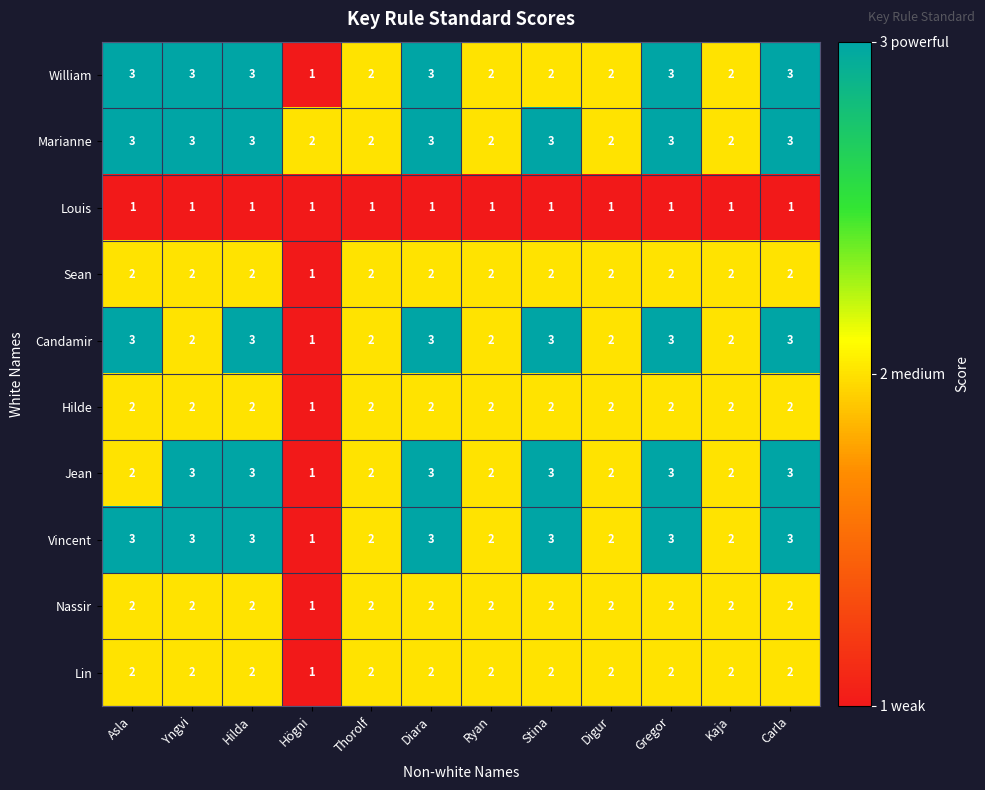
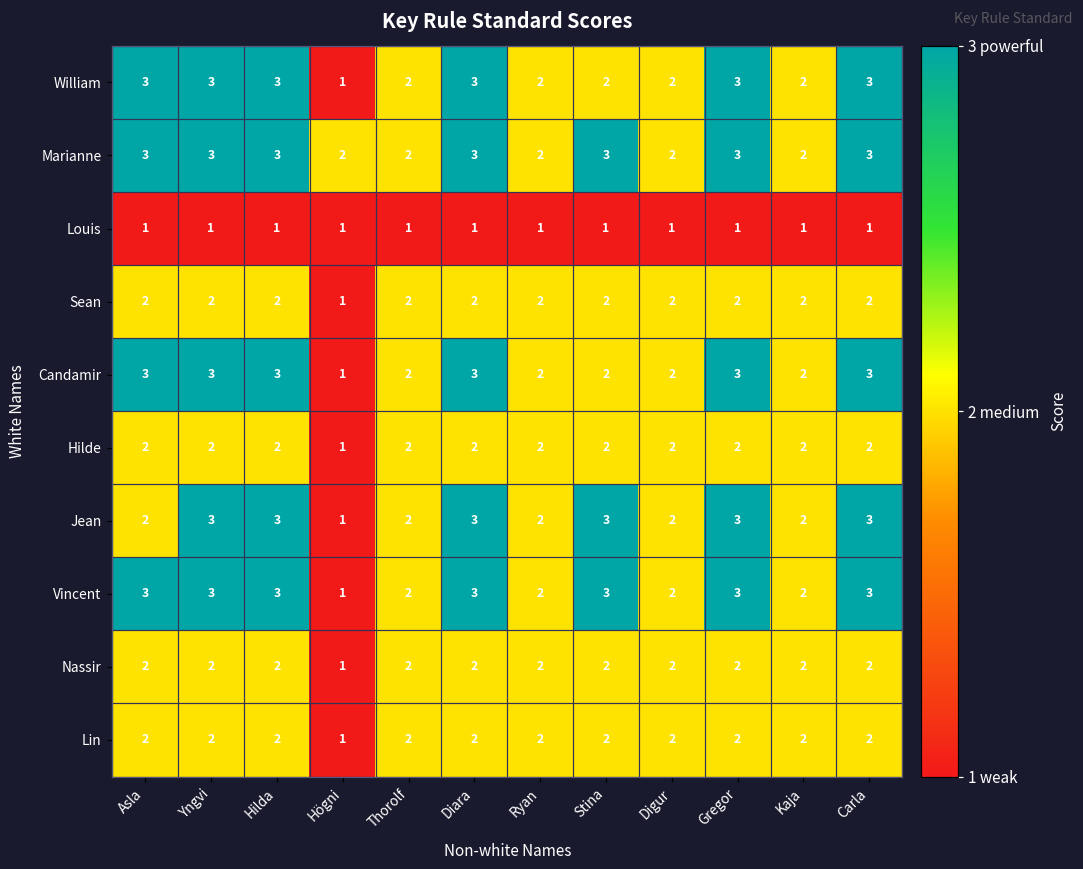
  {
    "William": {
      "Asla": 3,
      "Yngvi": 3,
      "Hilda": 3,
      "Högni": 1,
      "Thorolf": 2,
      "Diara": 3,
      "Ryan": 2,
      "Stina": 2,
      "Digur": 2,
      "Gregor": 3,
      "Kaja": 2,
      "Carla": 3
    },
    "Marianne": {
      "Asla": 3,
      "Yngvi": 3,
      "Hilda": 3,
      "Högni": 2,
      "Thorolf": 2,
      "Diara": 3,
      "Ryan": 2,
      "Stina": 3,
      "Digur": 2,
      "Gregor": 3,
      "Kaja": 2,
      "Carla": 3
    },
    "Louis": {
      "Asla": 1,
      "Yngvi": 1,
      "Hilda": 1,
      "Högni": 1,
      "Thorolf": 1,
      "Diara": 1,
      "Ryan": 1,
      "Stina": 1,
      "Digur": 1,
      "Gregor": 1,
      "Kaja": 1,
      "Carla": 1
    },
    "Sean": {
      "Asla": 2,
      "Yngvi": 2,
      "Hilda": 2,
      "Högni": 1,
      "Thorolf": 2,
      "Diara": 2,
      "Ryan": 2,
      "Stina": 2,
      "Digur": 2,
      "Gregor": 2,
      "Kaja": 2,
      "Carla": 2
    },
    "Candamir": {
      "Asla": 3,
-     "Yngvi": 2,
+     "Yngvi": 3,
      "Hilda": 3,
      "Högni": 1,
      "Thorolf": 2,
      "Diara": 3,
      "Ryan": 2,
-     "Stina": 3,
+     "Stina": 2,
      "Digur": 2,
      "Gregor": 3,
      "Kaja": 2,
      "Carla": 3
    },
    "Hilde": {
      "Asla": 2,
      "Yngvi": 2,
      "Hilda": 2,
      "Högni": 1,
      "Thorolf": 2,
      "Diara": 2,
      "Ryan": 2,
      "Stina": 2,
      "Digur": 2,
      "Gregor": 2,
      "Kaja": 2,
      "Carla": 2
    },
    "Jean": {
      "Asla": 2,
      "Yngvi": 3,
      "Hilda": 3,
      "Högni": 1,
      "Thorolf": 2,
      "Diara": 3,
      "Ryan": 2,
      "Stina": 3,
      "Digur": 2,
      "Gregor": 3,
      "Kaja": 2,
      "Carla": 3
    },
    "Vincent": {
      "Asla": 3,
      "Yngvi": 3,
      "Hilda": 3,
      "Högni": 1,
      "Thorolf": 2,
      "Diara": 3,
      "Ryan": 2,
      "Stina": 3,
      "Digur": 2,
      "Gregor": 3,
      "Kaja": 2,
      "Carla": 3
    },
    "Nassir": {
      "Asla": 2,
      "Yngvi": 2,
      "Hilda": 2,
      "Högni": 1,
      "Thorolf": 2,
      "Diara": 2,
      "Ryan": 2,
      "Stina": 2,
      "Digur": 2,
      "Gregor": 2,
      "Kaja": 2,
      "Carla": 2
    },
    "Lin": {
      "Asla": 2,
      "Yngvi": 2,
      "Hilda": 2,
      "Högni": 1,
      "Thorolf": 2,
      "Diara": 2,
      "Ryan": 2,
      "Stina": 2,
      "Digur": 2,
      "Gregor": 2,
      "Kaja": 2,
      "Carla": 2
    }
  }
